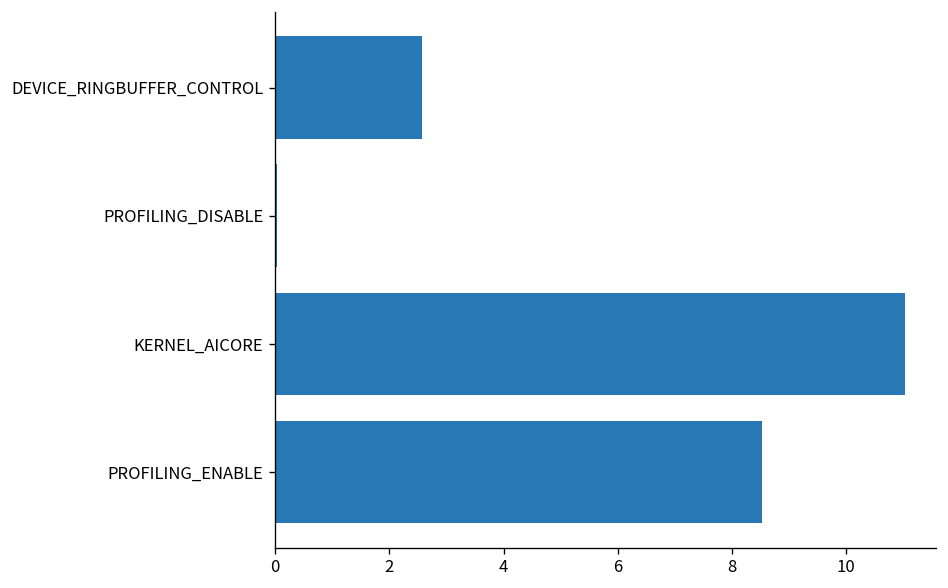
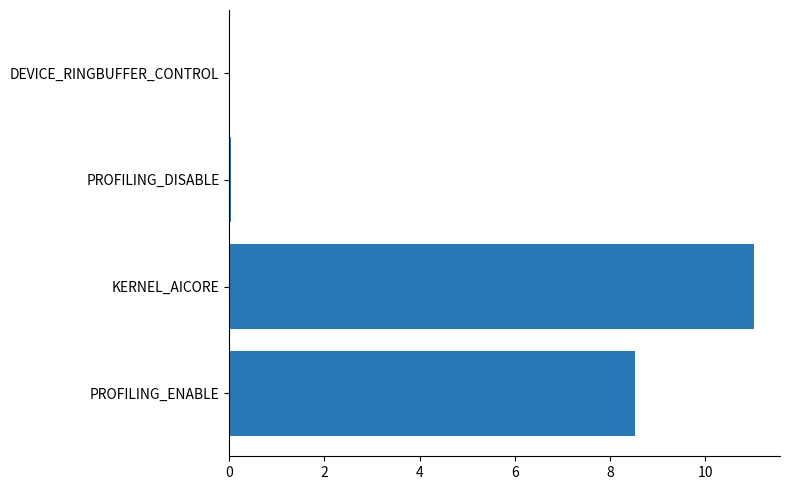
  {
-   "DEVICE_RINGBUFFER_CONTROL": 2.6,
+   "DEVICE_RINGBUFFER_CONTROL": 0.0,
    "KERNEL_AICORE": 11.0,
    "PROFILING_ENABLE": 8.5
  }
